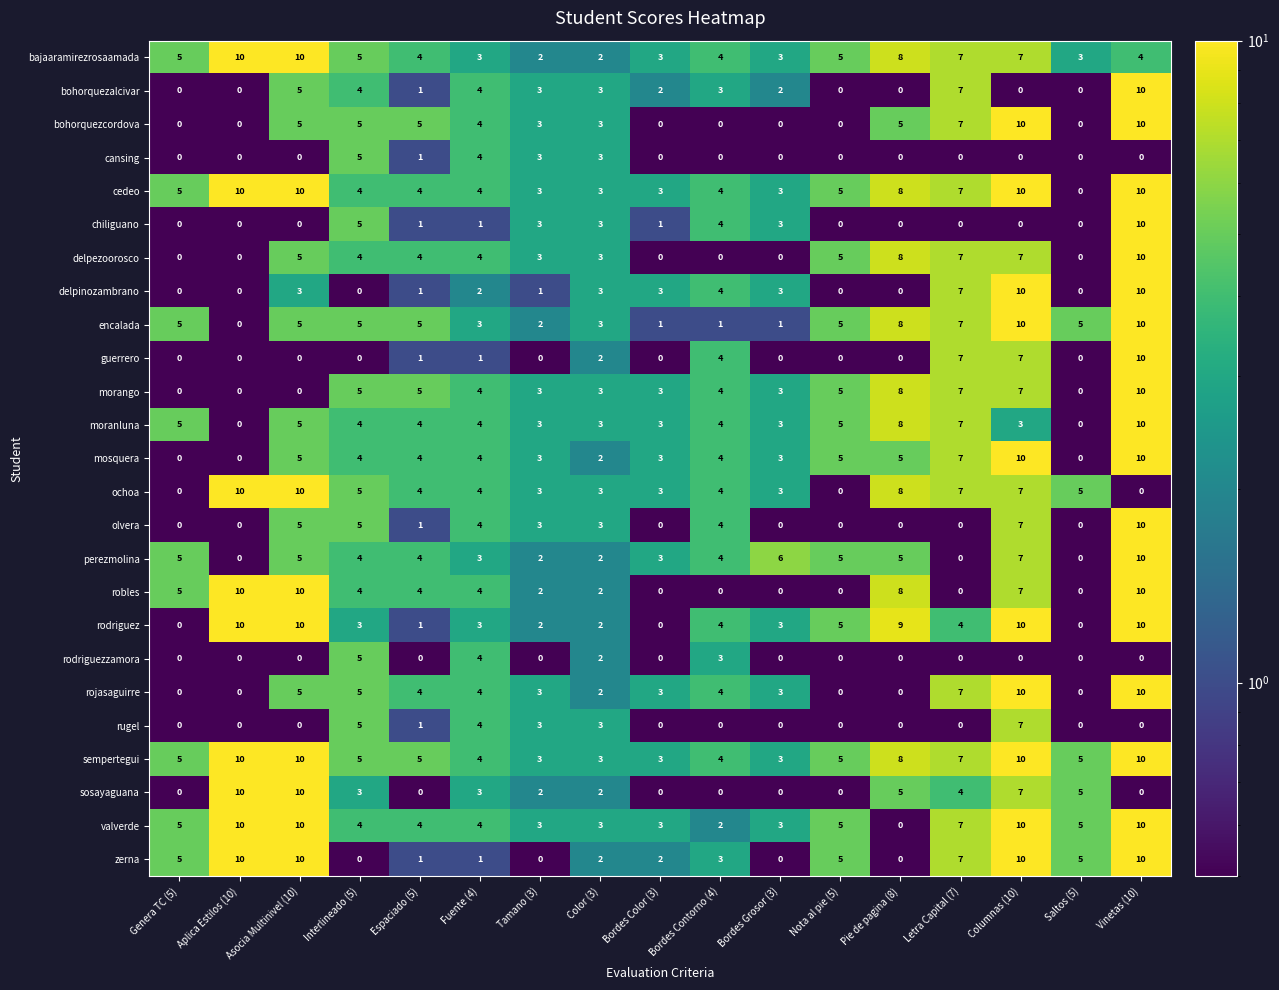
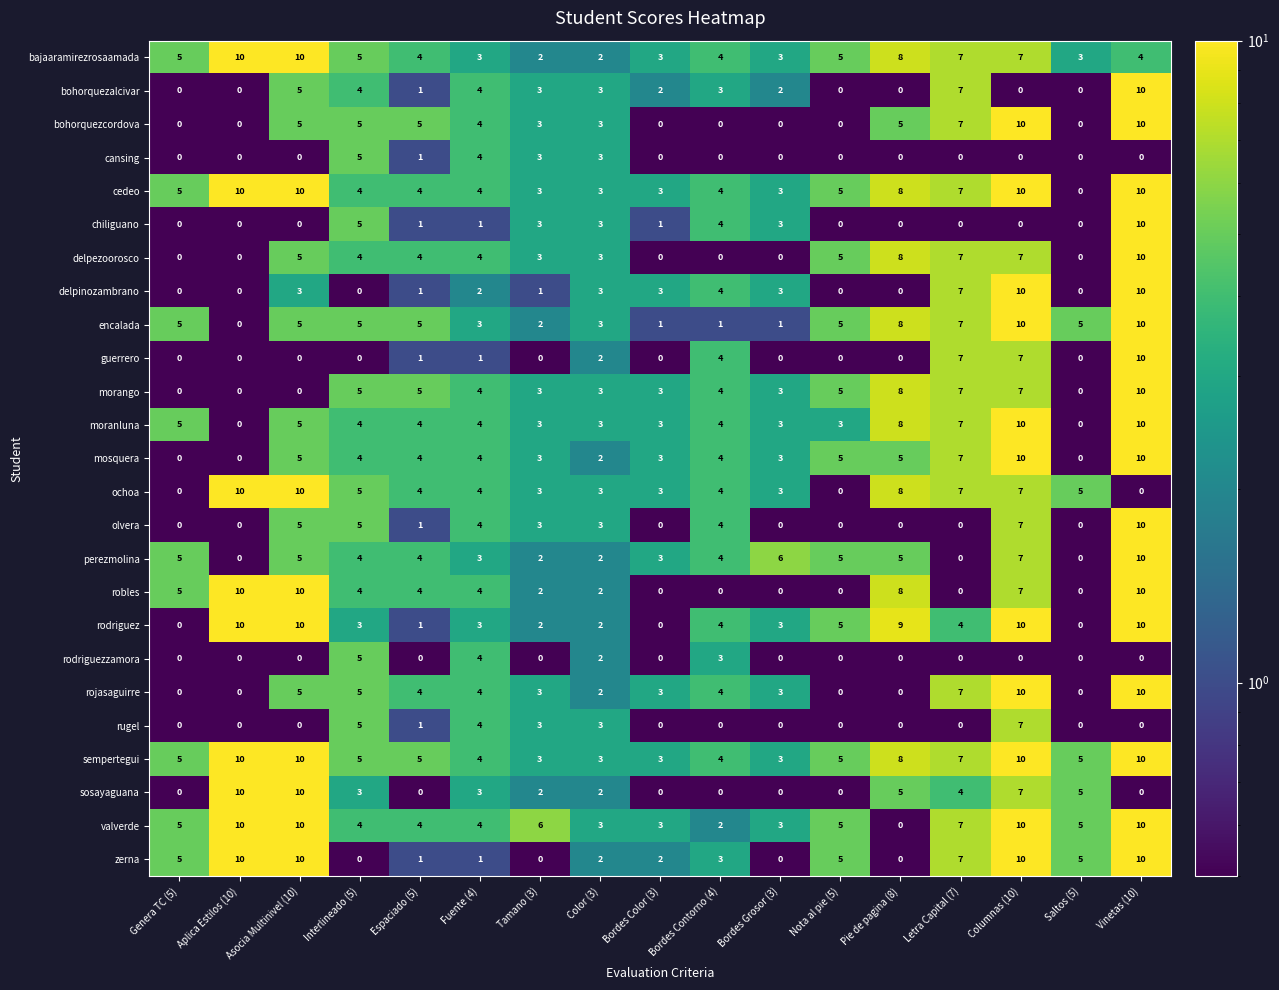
  {
    "moranluna": {
      "Genera TC (5)": 5,
      "Aplica Estilos (10)": 0,
      "Asocia Multinivel (10)": 5,
      "Interlineado (5)": 4,
      "Espaciado (5)": 4,
      "Fuente (4)": 4,
      "Tamano (3)": 3,
      "Color (3)": 3,
      "Bordes Color (3)": 3,
      "Bordes Contorno (4)": 4,
      "Bordes Grosor (3)": 3,
-     "Nota al pie (5)": 5,
+     "Nota al pie (5)": 3,
      "Pie de pagina (8)": 8,
      "Letra Capital (7)": 7,
-     "Columnas (10)": 3,
+     "Columnas (10)": 10,
      "Saltos (5)": 0,
      "Vinetas (10)": 10
    },
    "valverde": {
      "Genera TC (5)": 5,
      "Aplica Estilos (10)": 10,
      "Asocia Multinivel (10)": 10,
      "Interlineado (5)": 4,
      "Espaciado (5)": 4,
      "Fuente (4)": 4,
-     "Tamano (3)": 3,
+     "Tamano (3)": 6,
      "Color (3)": 3,
      "Bordes Color (3)": 3,
      "Bordes Contorno (4)": 2,
      "Bordes Grosor (3)": 3,
      "Nota al pie (5)": 5,
      "Pie de pagina (8)": 0,
      "Letra Capital (7)": 7,
      "Columnas (10)": 10,
      "Saltos (5)": 5,
      "Vinetas (10)": 10
    }
  }
